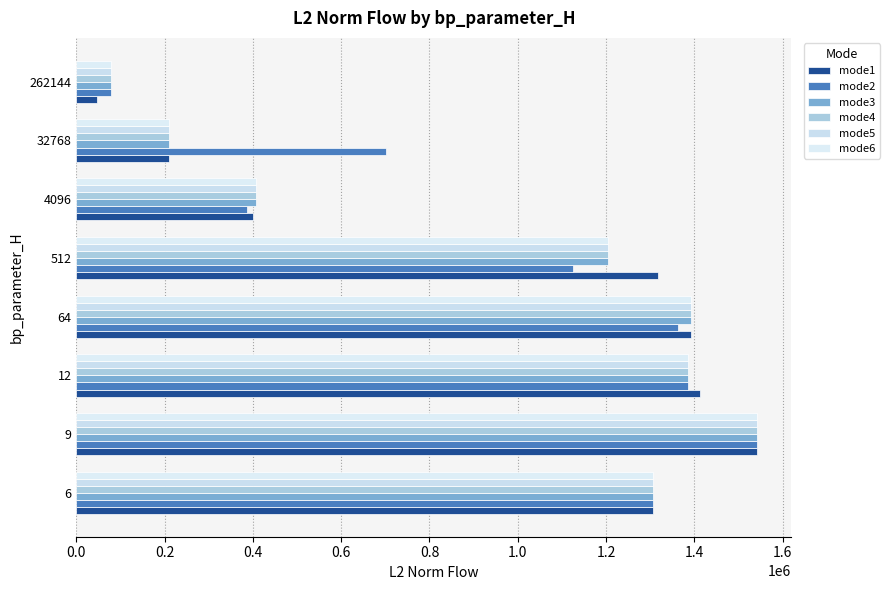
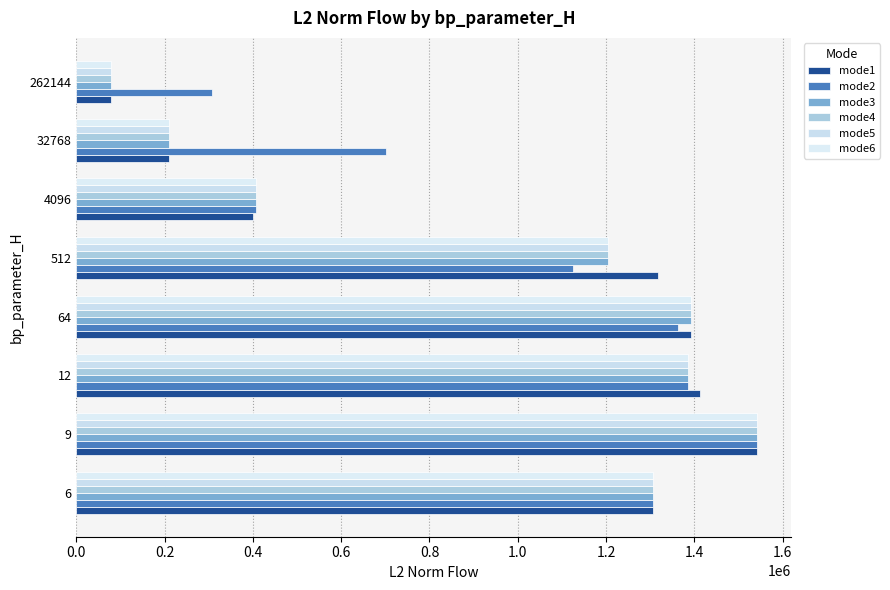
  {
    "mode1": {
-     "262144": 50000,
+     "262144": 80000,
      "32768": 210000,
      "4096": 400000,
      "512": 1320000,
      "64": 1390000,
      "12": 1410000,
      "9": 1540000,
      "6": 1310000
    },
    "mode2": {
-     "262144": 80000,
+     "262144": 310000,
      "32768": 700000,
-     "4096": 390000,
+     "4096": 410000,
      "512": 1130000,
      "64": 1360000,
      "12": 1390000,
      "9": 1540000,
      "6": 1310000
    }
  }
